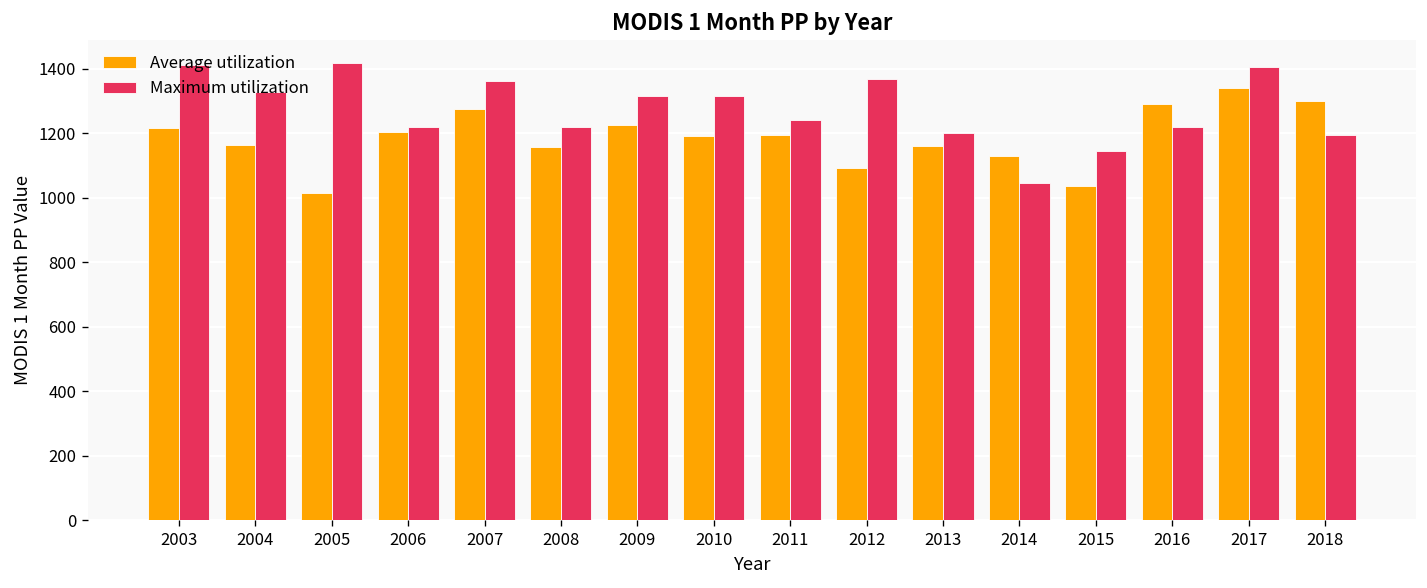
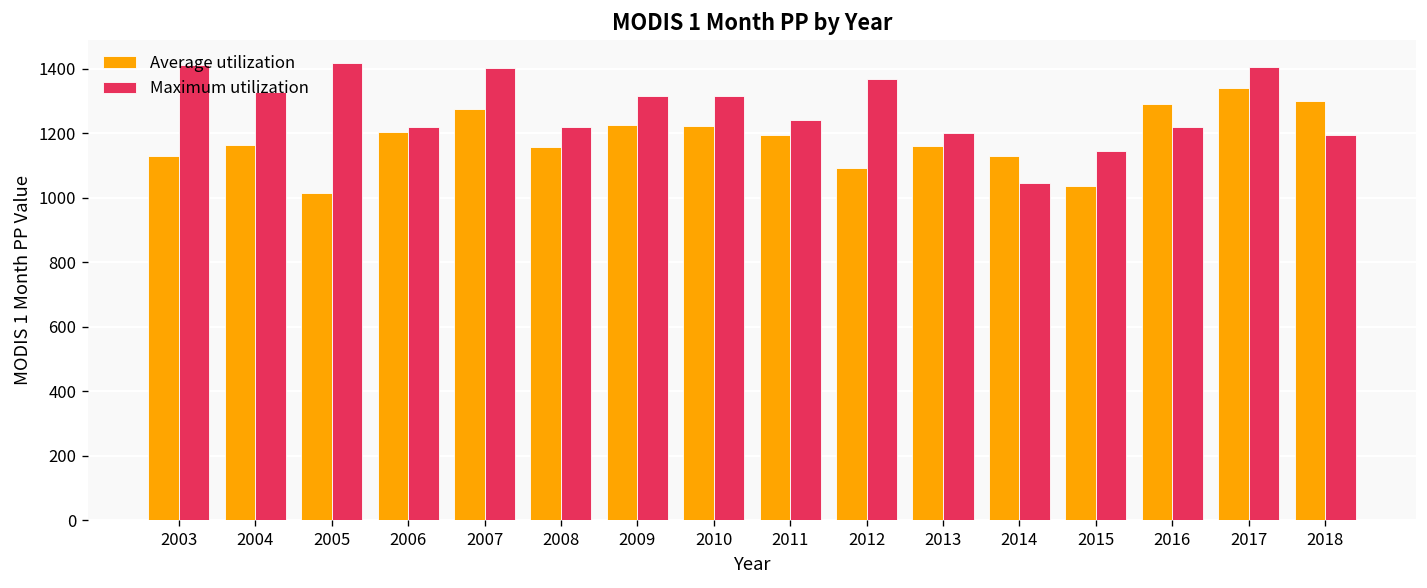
  {
    "Average utilization": {
-     "2003": 1220,
+     "2003": 1130,
      "2004": 1160,
      "2005": 1020,
      "2006": 1200,
      "2007": 1280,
      "2008": 1160,
      "2009": 1220,
-     "2010": 1190,
+     "2010": 1220,
      "2011": 1190,
      "2012": 1090,
      "2013": 1160,
      "2014": 1130,
      "2015": 1040,
      "2016": 1290,
      "2017": 1340,
      "2018": 1300
    },
    "Maximum utilization": {
      "2003": 1410,
      "2004": 1330,
      "2005": 1420,
      "2006": 1220,
-     "2007": 1360,
+     "2007": 1400,
      "2008": 1220,
      "2009": 1310,
      "2010": 1310,
      "2011": 1240,
      "2012": 1370,
      "2013": 1200,
      "2014": 1040,
      "2015": 1140,
      "2016": 1220,
      "2017": 1410,
      "2018": 1200
    }
  }
